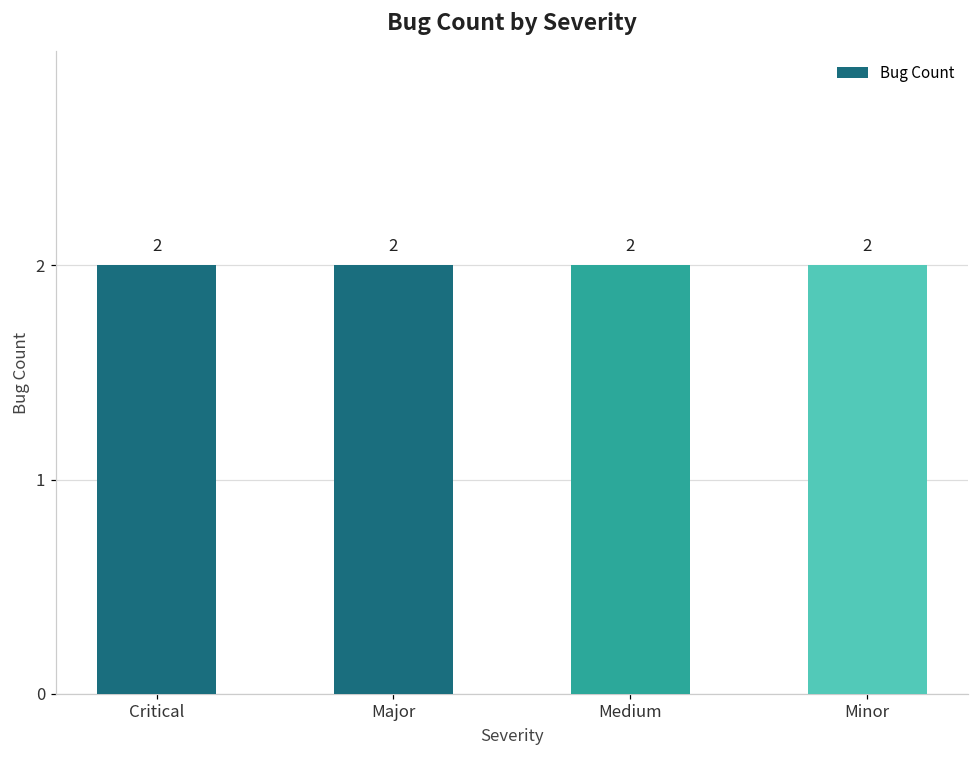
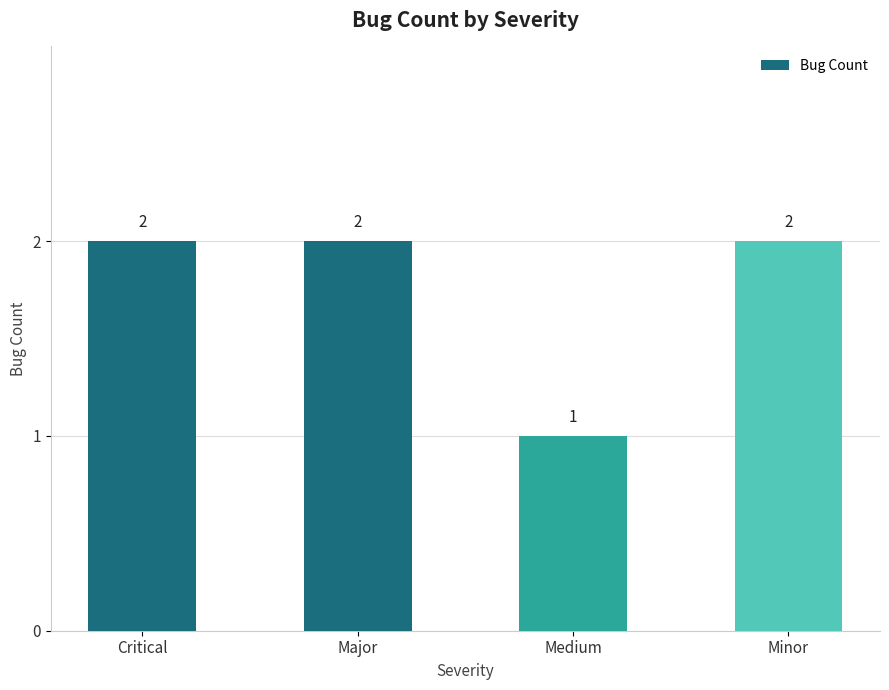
  {
    "Critical": 2,
    "Major": 2,
-   "Medium": 2,
+   "Medium": 1,
    "Minor": 2
  }
